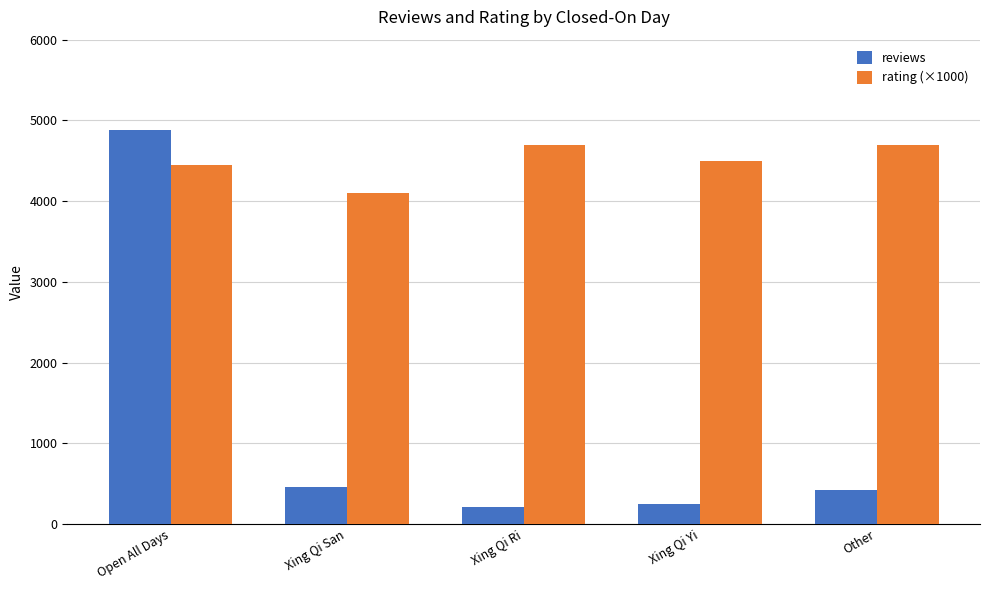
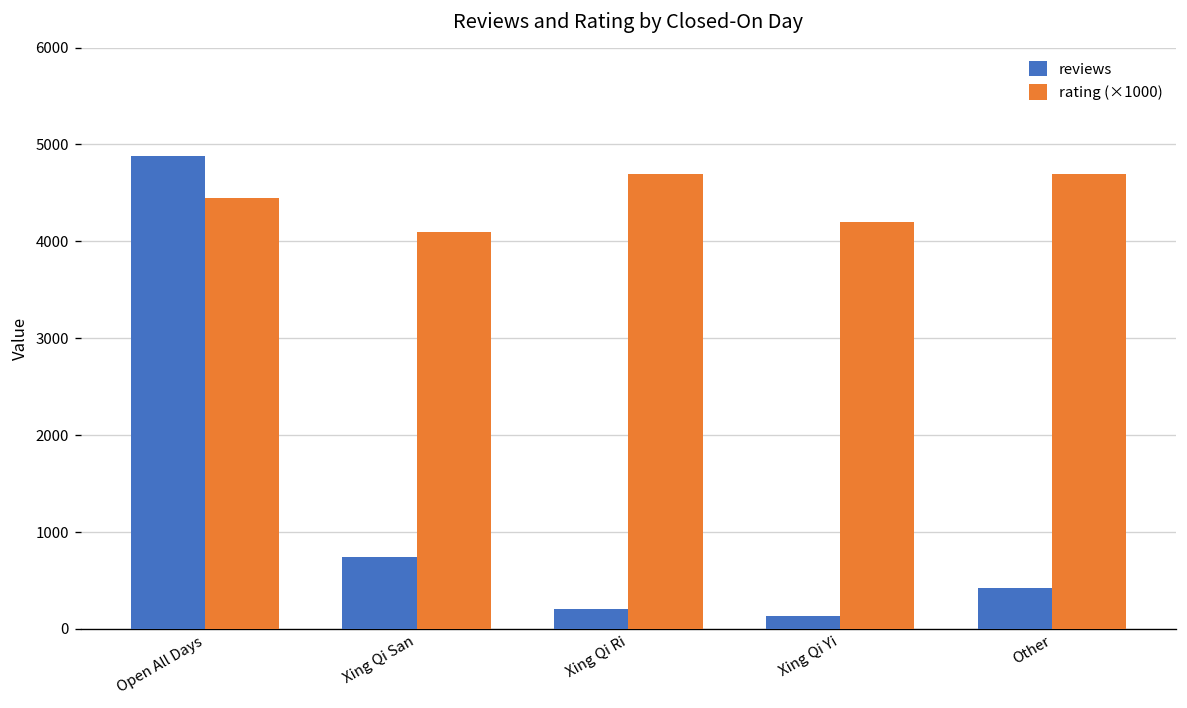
  {
    "reviews": {
      "Open All Days": 4900,
-     "Xing Qi San": 500,
+     "Xing Qi San": 700,
      "Xing Qi Ri": 200,
-     "Xing Qi Yi": 200,
+     "Xing Qi Yi": 100,
      "Other": 400
    },
    "rating (×1000)": {
      "Open All Days": 4500,
      "Xing Qi San": 4100,
      "Xing Qi Ri": 4700,
-     "Xing Qi Yi": 4500,
+     "Xing Qi Yi": 4200,
      "Other": 4700
    }
  }
